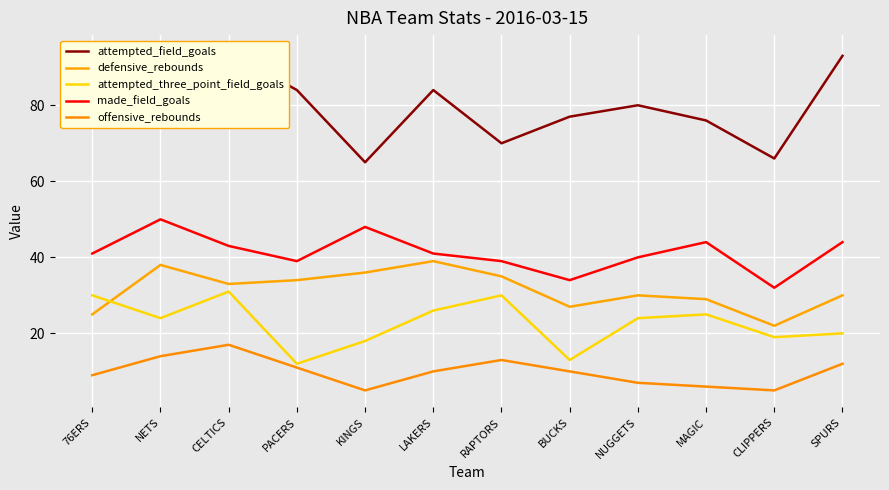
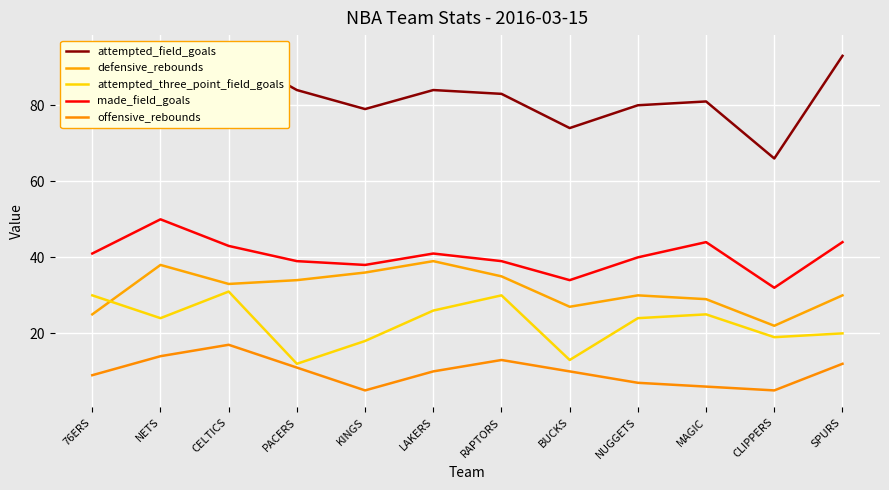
  {
    "attempted_field_goals": {
      "PACERS": 84,
-     "KINGS": 65,
+     "KINGS": 79,
      "LAKERS": 84,
-     "RAPTORS": 70,
-     "BUCKS": 77,
+     "RAPTORS": 83,
+     "BUCKS": 74,
      "NUGGETS": 80,
-     "MAGIC": 76,
+     "MAGIC": 81,
      "CLIPPERS": 66,
      "SPURS": 93
    },
    "made_field_goals": {
      "76ERS": 41,
      "NETS": 50,
      "CELTICS": 43,
      "PACERS": 39,
-     "KINGS": 48,
+     "KINGS": 38,
      "LAKERS": 41,
      "RAPTORS": 39,
      "BUCKS": 34,
      "NUGGETS": 40,
      "MAGIC": 44,
      "CLIPPERS": 32,
      "SPURS": 44
    }
  }
